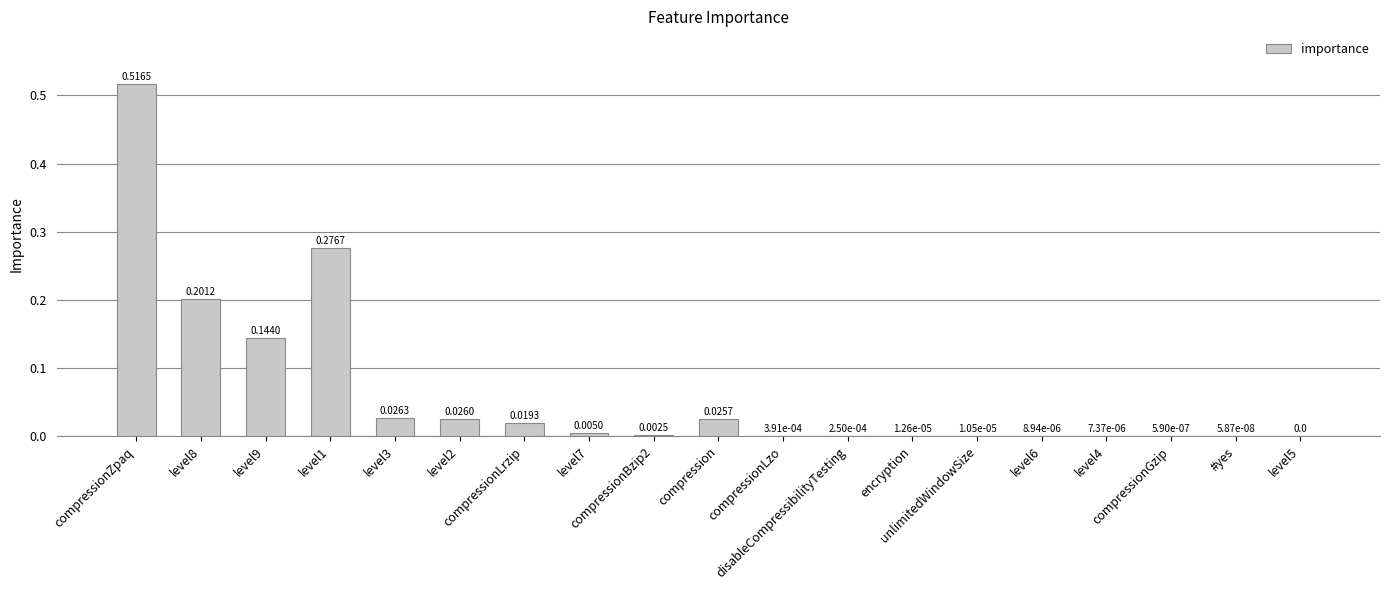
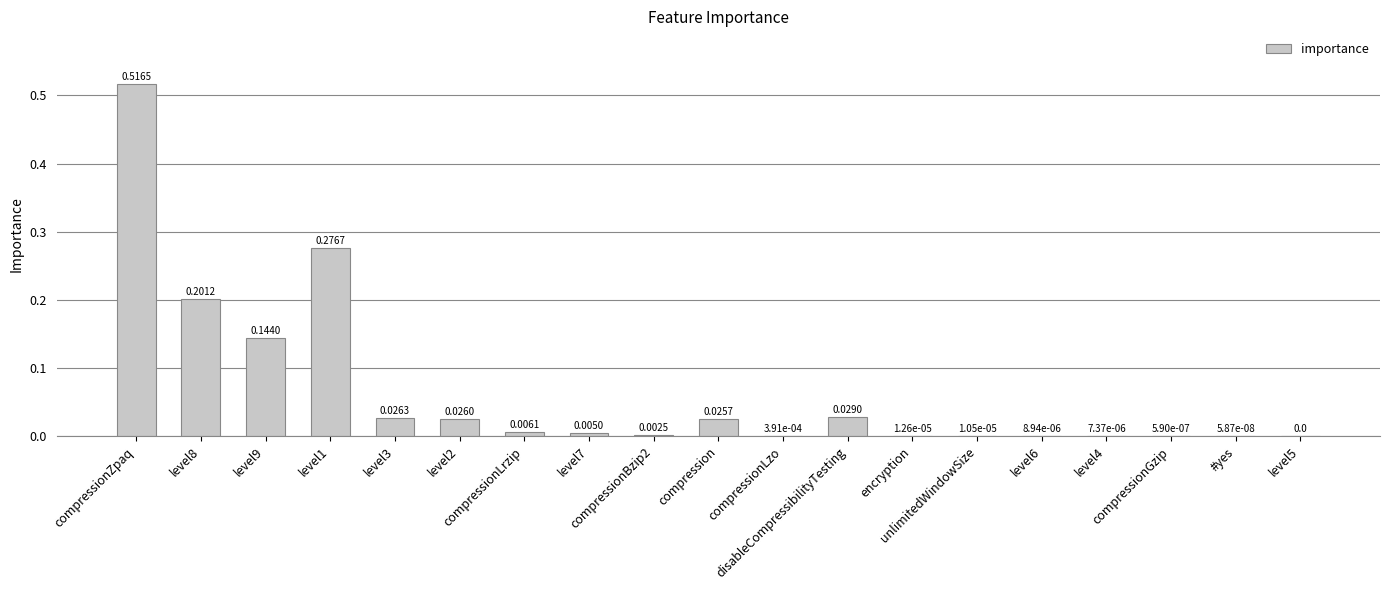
  {
    "compressionZpaq": "0.5165",
    "level8": "0.2012",
    "level9": "0.1440",
    "level1": "0.2767",
    "level3": "0.0263",
    "level2": "0.0260",
-   "compressionLrzip": "0.0193",
+   "compressionLrzip": "0.0061",
    "level7": "0.0050",
    "compressionBzip2": "0.0025",
    "compression": "0.0257",
    "compressionLzo": "3.91e-04",
-   "disableCompressibilityTesting": "2.50e-04",
+   "disableCompressibilityTesting": "0.0290",
    "encryption": "1.26e-05",
    "unlimitedWindowSize": "1.05e-05",
    "level6": "8.94e-06",
    "level4": "7.37e-06",
    "compressionGzip": "5.90e-07",
    "#yes": "5.87e-08",
    "level5": "0.0"
  }
